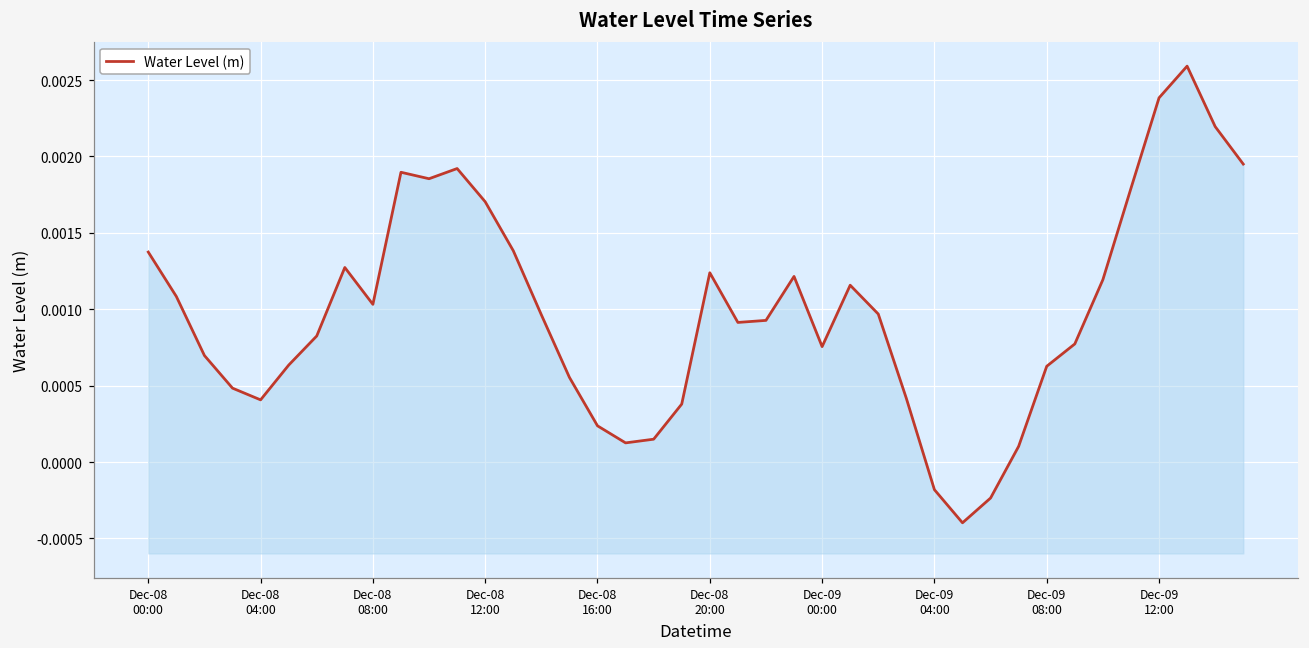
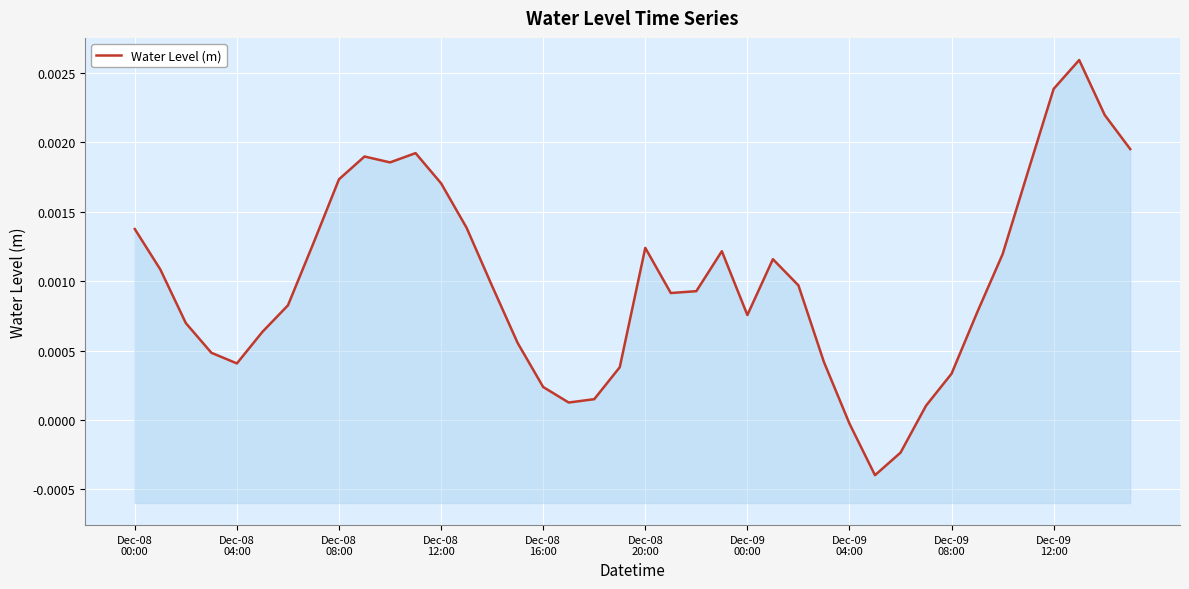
  {
    "Dec-08 00:00": 0.00137,
    "Dec-08 04:00": 0.00041,
-   "Dec-08 08:00": 0.00103,
+   "Dec-08 08:00": 0.00173,
    "Dec-08 12:00": 0.00170,
    "Dec-08 16:00": 0.00024,
    "Dec-08 20:00": 0.00124,
    "Dec-09 00:00": 0.00076,
-   "Dec-09 04:00": -0.00018,
-   "Dec-09 08:00": 0.00063,
+   "Dec-09 04:00": -0.00003,
+   "Dec-09 08:00": 0.00033,
    "Dec-09 12:00": 0.00238
  }
